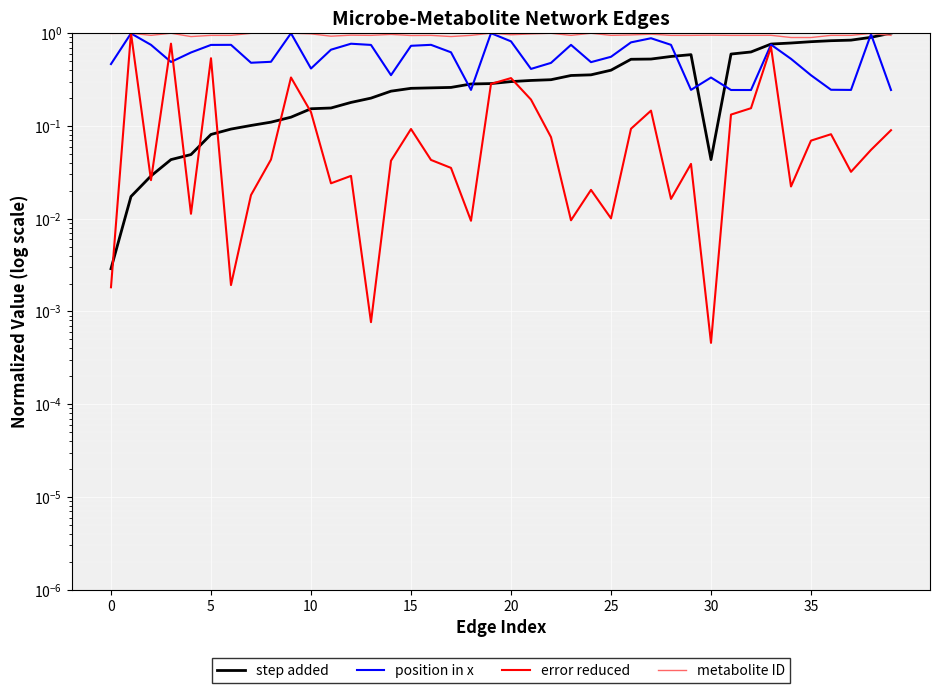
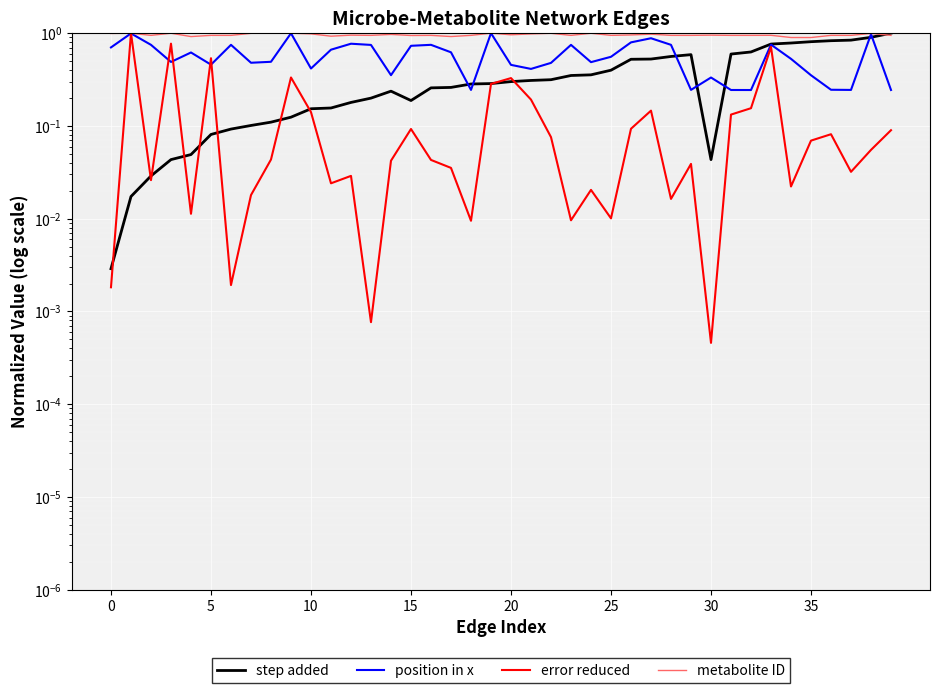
  {
    "step added": {
      "0": 0.0029,
      "5": 0.08,
      "10": 0.15,
-     "15": 0.25,
+     "15": 0.19,
      "20": 0.30,
      "25": 0.40,
      "30": 0.04,
      "35": 0.8
    },
    "position in x": {
-     "0": 0.5,
-     "5": 0.7,
+     "0": 0.7,
+     "5": 0.5,
      "10": 0.4,
      "15": 0.7,
-     "20": 0.8,
+     "20": 0.5,
      "25": 0.6,
      "30": 0.33,
      "35": 0.35
    },
    "error reduced": {
      "0": 0.0018,
      "5": 0.5,
      "10": 0.14,
      "15": 0.09,
      "20": 0.33,
      "25": 0.01,
      "30": 0.0005,
      "35": 0.07
    },
    "metabolite ID": {
      "0": 1.0,
      "5": 0.9,
      "10": 1.0,
      "15": 0.9,
      "20": 1.0,
      "25": 0.9,
      "30": 1.0,
      "35": 0.9
    }
  }
